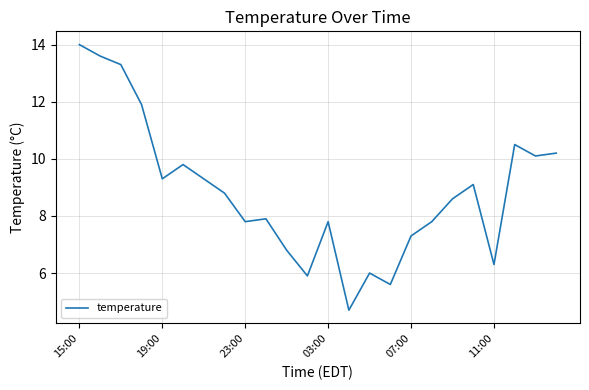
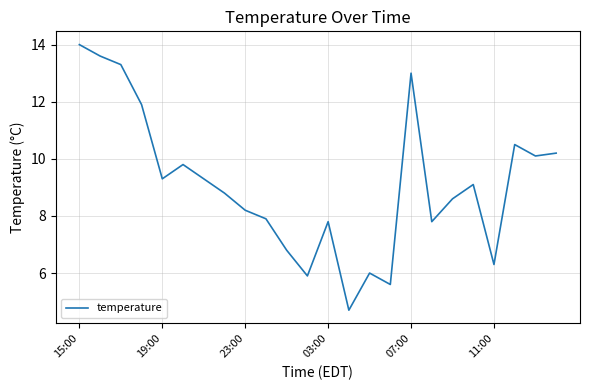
  {
    "15:00": 14.0,
    "19:00": 9.3,
-   "23:00": 7.8,
+   "23:00": 8.2,
    "03:00": 7.8,
-   "07:00": 7.3,
+   "07:00": 13.0,
    "11:00": 6.3
  }
